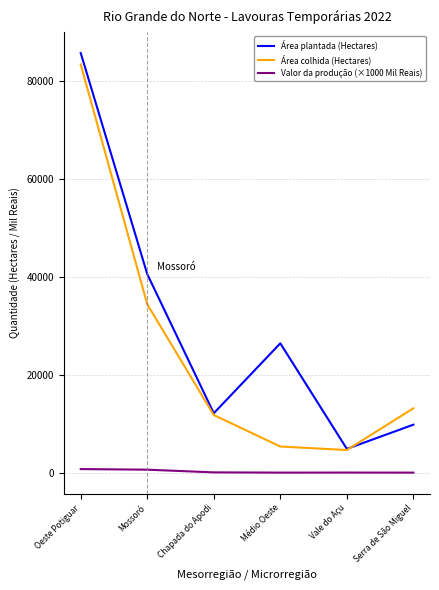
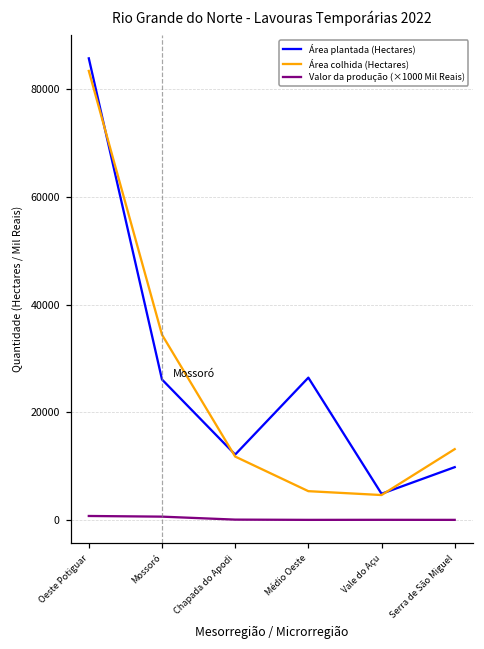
  {
    "Área plantada (Hectares)": {
      "Oeste Potiguar": 86000,
-     "Mossoró": 41000,
+     "Mossoró": 26000,
      "Médio Oeste": 26000,
      "Serra de São Miguel": 10000
    },
    "Área colhida (Hectares)": {
      "Oeste Potiguar": 83000,
      "Mossoró": 34000,
      "Médio Oeste": 5000,
      "Serra de São Miguel": 13000
    },
    "Valor da produção (×1000 Mil Reais)": {
      "Oeste Potiguar": 1000,
      "Mossoró": 1000,
      "Chapada do Apodi": 0,
      "Médio Oeste": 0,
      "Vale do Açu": 0,
      "Serra de São Miguel": 0
    }
  }
